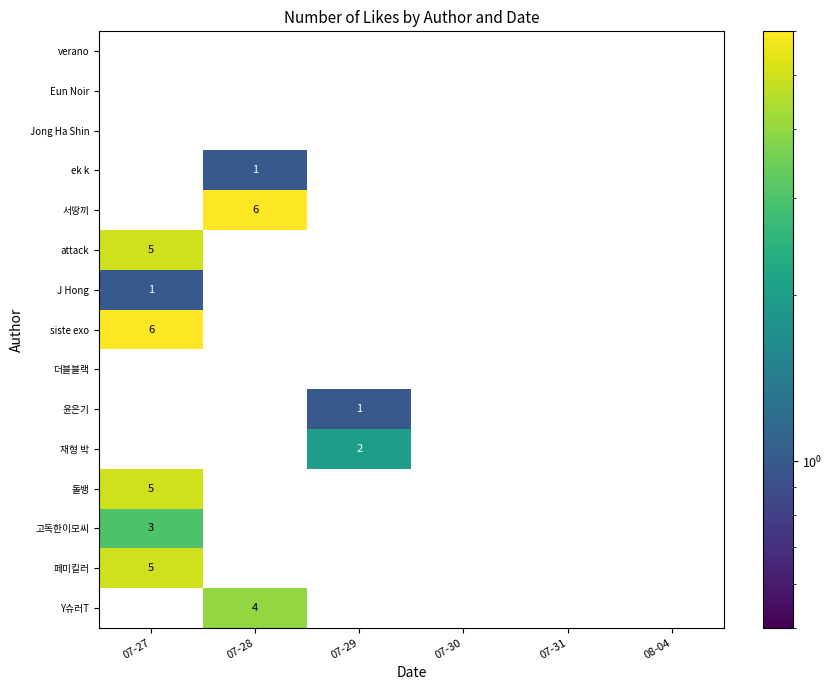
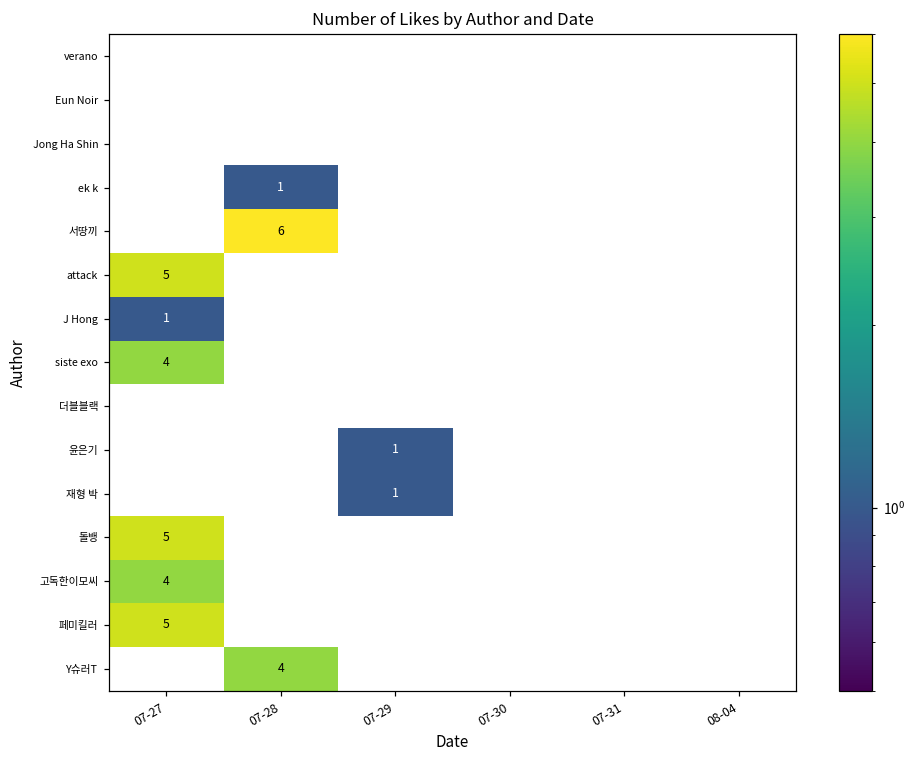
  {
    "ek k": {
      "07-28": 1
    },
    "서땅끼": {
      "07-28": 6
    },
    "attack": {
      "07-27": 5
    },
    "J Hong": {
      "07-27": 1
    },
    "siste exo": {
-     "07-27": 6
+     "07-27": 4
    },
    "윤은기": {
      "07-29": 1
    },
    "재형 박": {
-     "07-29": 2
+     "07-29": 1
    },
    "돌뱅": {
      "07-27": 5
    },
    "고독한이모씨": {
-     "07-27": 3
+     "07-27": 4
    },
    "페미킬러": {
      "07-27": 5
    },
    "Y슈러T": {
      "07-28": 4
    }
  }
